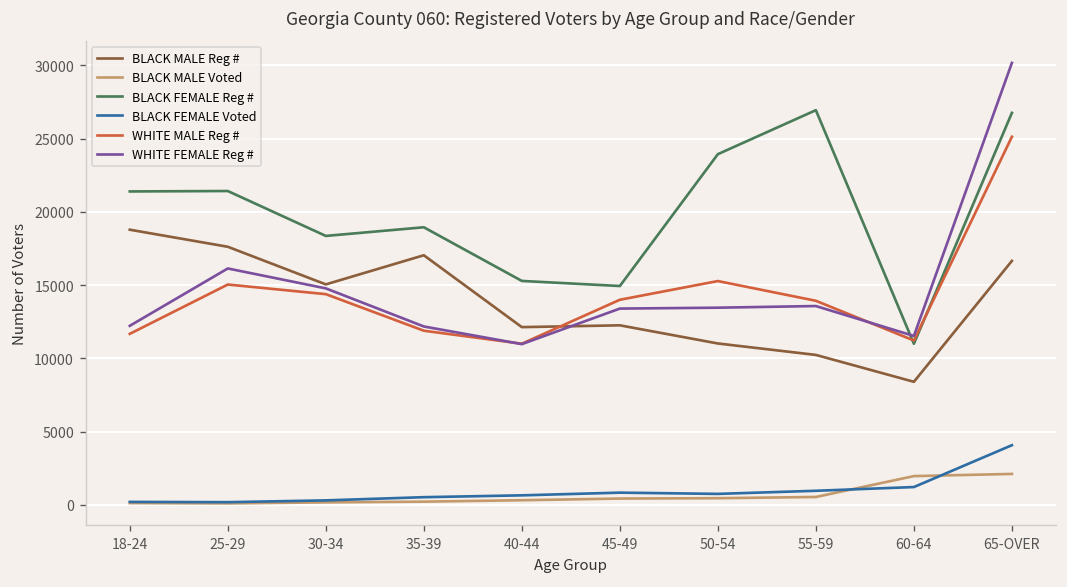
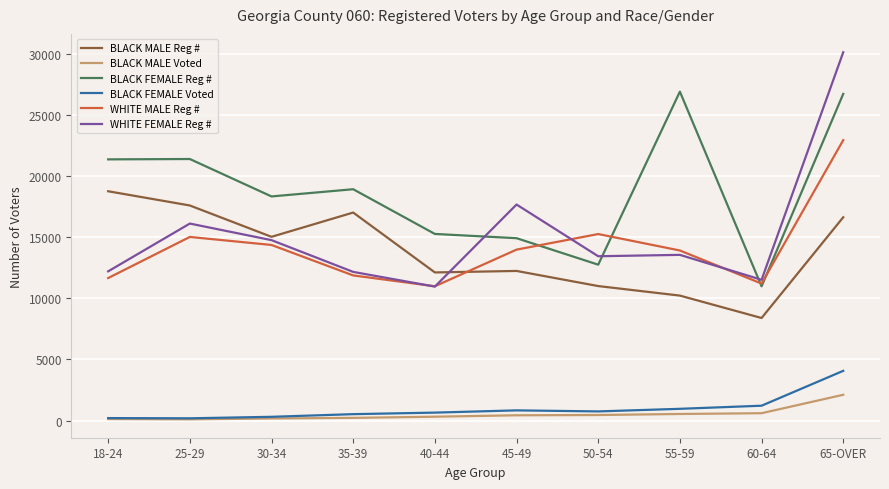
  {
    "BLACK MALE Reg #": {
      "18-24": 18800,
      "25-29": 17600,
      "30-34": 15100,
      "35-39": 17000,
      "40-44": 12100,
      "45-49": 12300,
      "50-54": 11000,
      "55-59": 10200,
      "60-64": 8400,
      "65-OVER": 16700
    },
    "BLACK MALE Voted": {
      "35-39": 200,
      "40-44": 300,
      "45-49": 400,
      "50-54": 500,
      "55-59": 500,
-     "60-64": 2000,
+     "60-64": 600,
      "65-OVER": 2100
    },
    "BLACK FEMALE Reg #": {
      "18-24": 21400,
      "25-29": 21400,
      "30-34": 18400,
      "35-39": 19000,
      "40-44": 15300,
      "45-49": 14900,
-     "50-54": 23900,
+     "50-54": 12800,
      "55-59": 26900,
      "60-64": 11000,
      "65-OVER": 26800
    },
    "BLACK FEMALE Voted": {
      "35-39": 500,
      "40-44": 600,
      "45-49": 800,
      "50-54": 700,
      "55-59": 1000,
      "60-64": 1200,
      "65-OVER": 4100
    },
    "WHITE MALE Reg #": {
      "18-24": 11700,
      "25-29": 15000,
      "30-34": 14400,
      "35-39": 11900,
      "45-49": 14000,
      "50-54": 15300,
      "55-59": 13900,
      "60-64": 11200,
-     "65-OVER": 25100
+     "65-OVER": 23000
    },
    "WHITE FEMALE Reg #": {
      "18-24": 12200,
      "25-29": 16100,
      "30-34": 14800,
      "35-39": 12200,
-     "45-49": 13400,
+     "45-49": 17700,
      "50-54": 13500,
      "55-59": 13600,
      "60-64": 11500,
      "65-OVER": 30200
    }
  }
